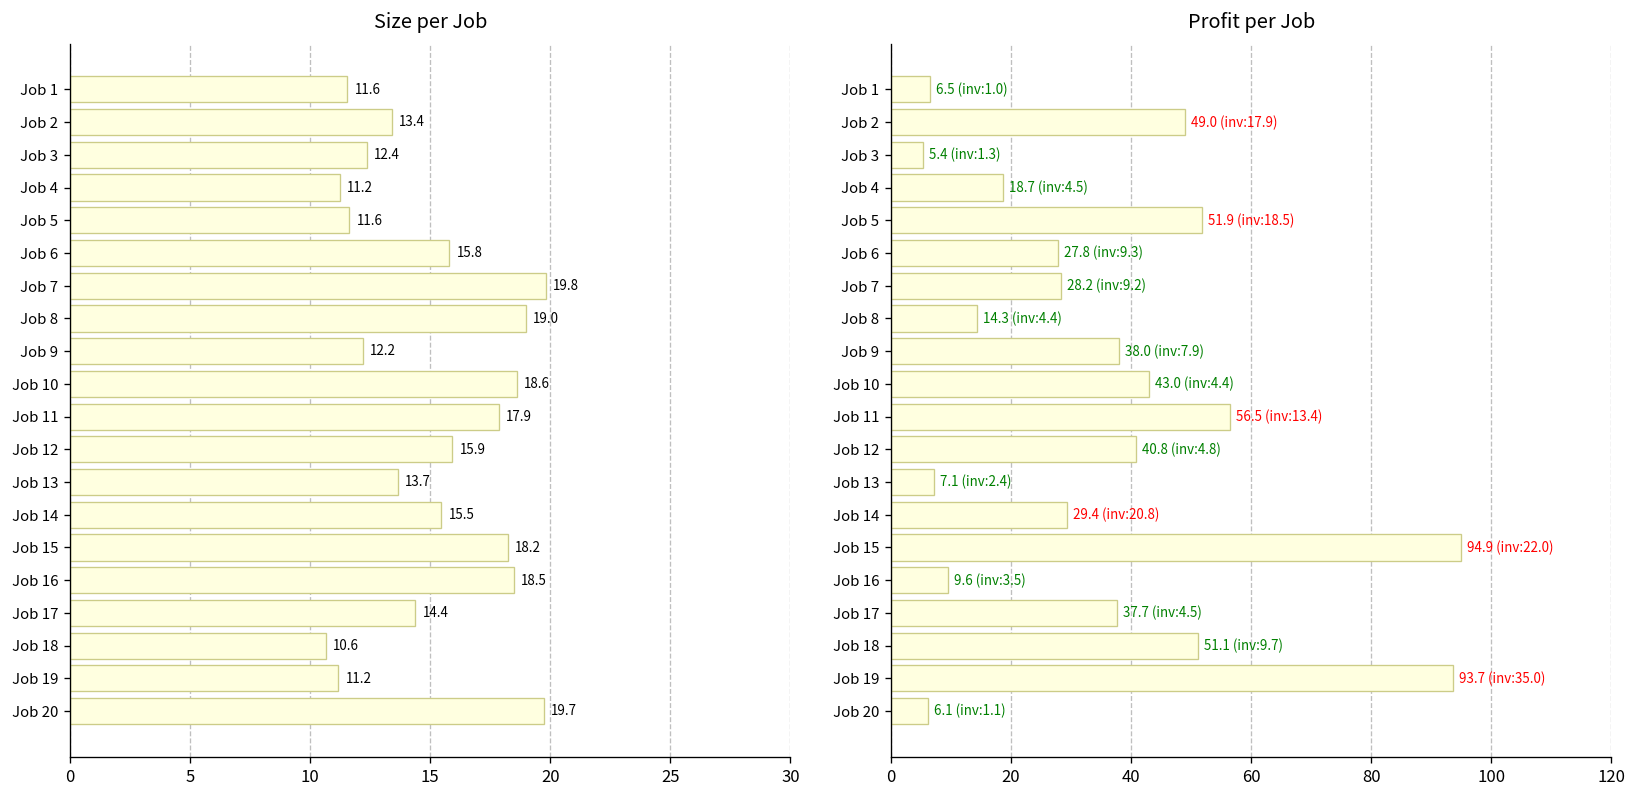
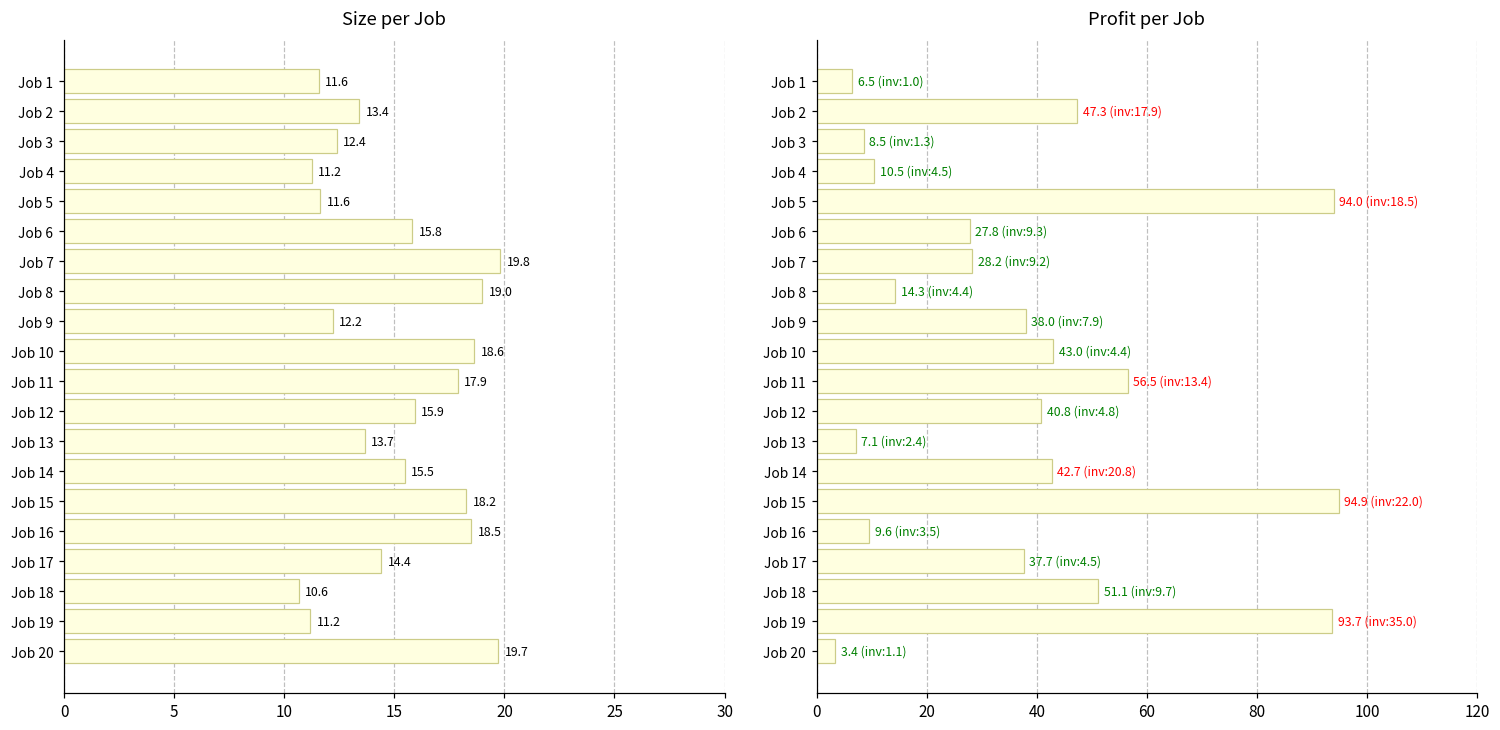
  {
    "Size per Job": {
      "Job 1": 11.6,
      "Job 2": 13.4,
      "Job 3": 12.4,
      "Job 4": 11.2,
      "Job 5": 11.6,
      "Job 6": 15.8,
      "Job 7": 19.8,
      "Job 8": 19.0,
      "Job 9": 12.2,
      "Job 10": 18.6,
      "Job 11": 17.9,
      "Job 12": 15.9,
      "Job 13": 13.7,
      "Job 14": 15.5,
      "Job 15": 18.2,
      "Job 16": 18.5,
      "Job 17": 14.4,
      "Job 18": 10.6,
      "Job 19": 11.2,
      "Job 20": 19.7
    },
    "Profit per Job": {
      "Job 1": 6.5,
-     "Job 2": 49.0,
-     "Job 3": 5.4,
-     "Job 4": 18.7,
-     "Job 5": 51.9,
+     "Job 2": 47.3,
+     "Job 3": 8.5,
+     "Job 4": 10.5,
+     "Job 5": 94.0,
      "Job 6": 27.8,
      "Job 7": 28.2,
      "Job 8": 14.3,
      "Job 9": 38.0,
      "Job 10": 43.0,
      "Job 11": 56.5,
      "Job 12": 40.8,
      "Job 13": 7.1,
-     "Job 14": 29.4,
+     "Job 14": 42.7,
      "Job 15": 94.9,
      "Job 16": 9.6,
      "Job 17": 37.7,
      "Job 18": 51.1,
      "Job 19": 93.7,
-     "Job 20": 6.1
+     "Job 20": 3.4
    }
  }
